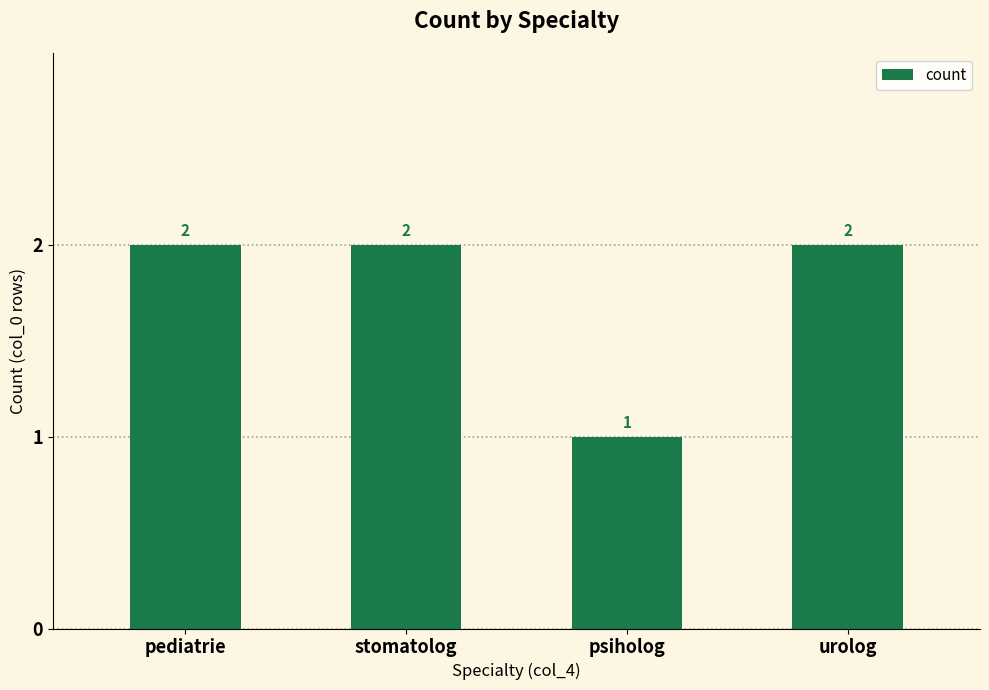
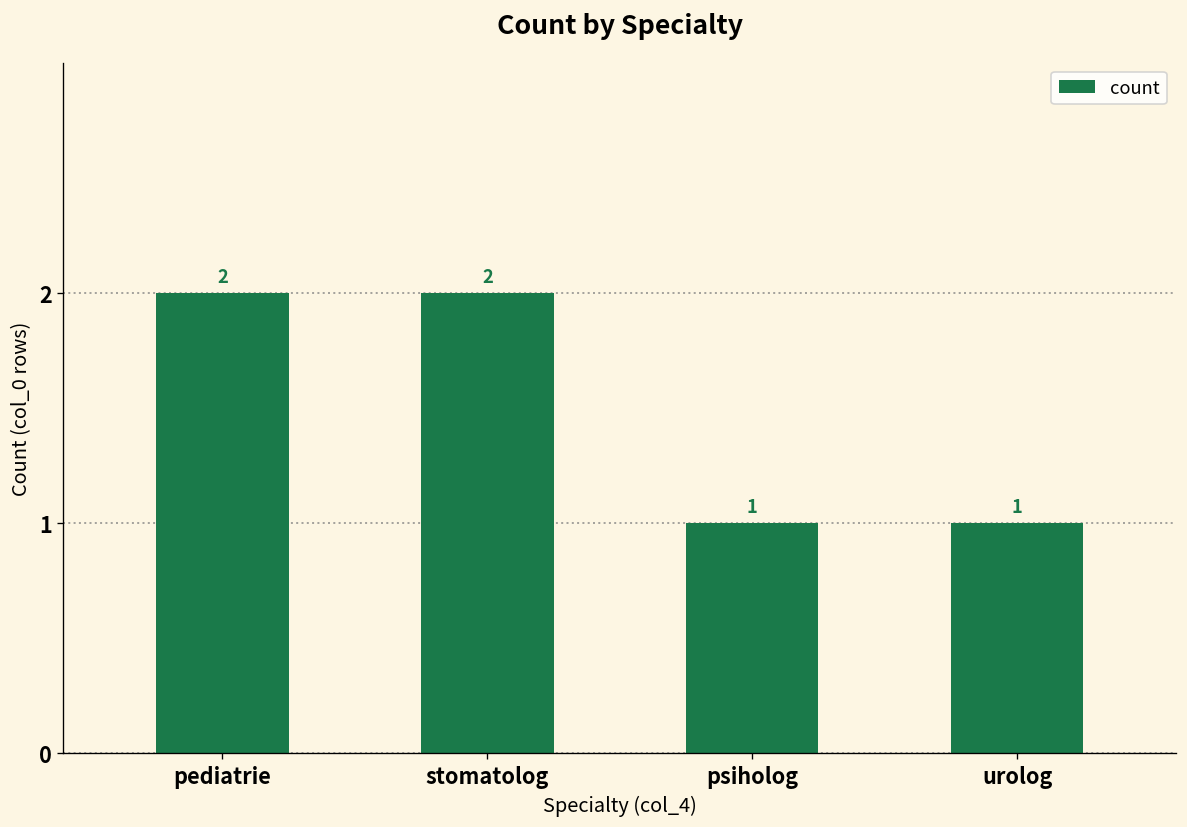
  {
    "pediatrie": 2,
    "stomatolog": 2,
    "psiholog": 1,
-   "urolog": 2
+   "urolog": 1
  }
